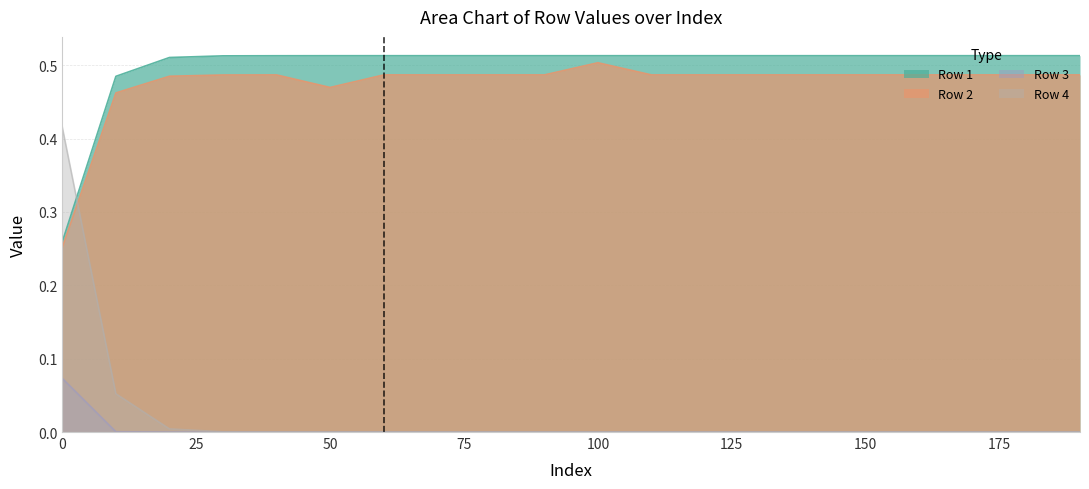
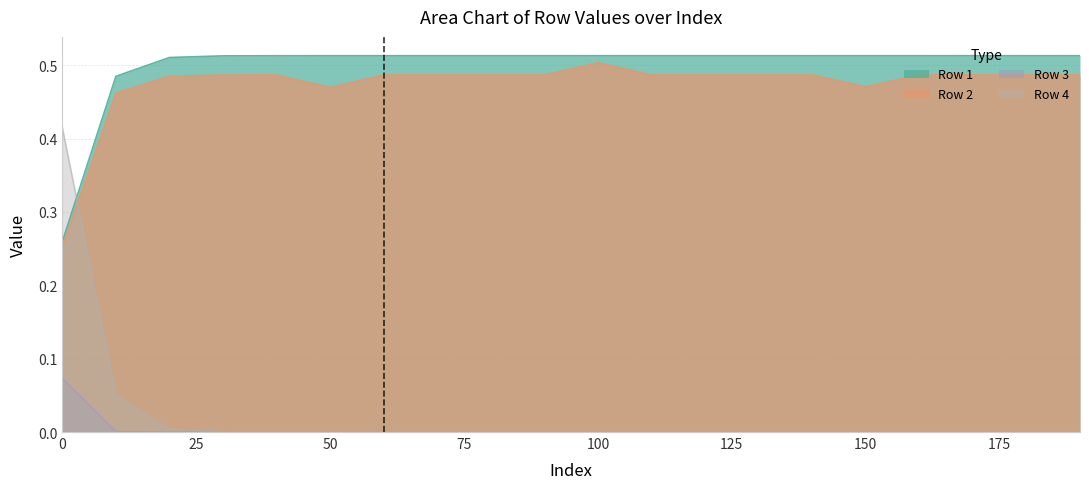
  {
    "Row 1": {
      "0": 0.26,
      "50": 0.51,
      "100": 0.51,
      "150": 0.51
    },
    "Row 2": {
      "0": 0.25,
      "50": 0.47,
      "100": 0.50,
-     "150": 0.49
+     "150": 0.47
    }
  }
